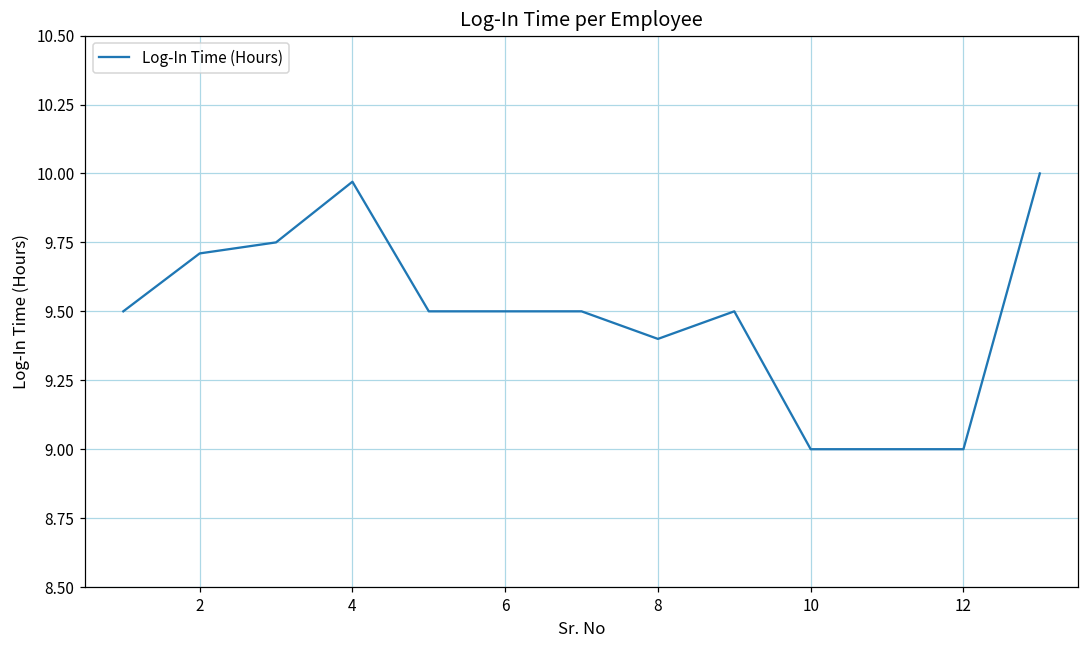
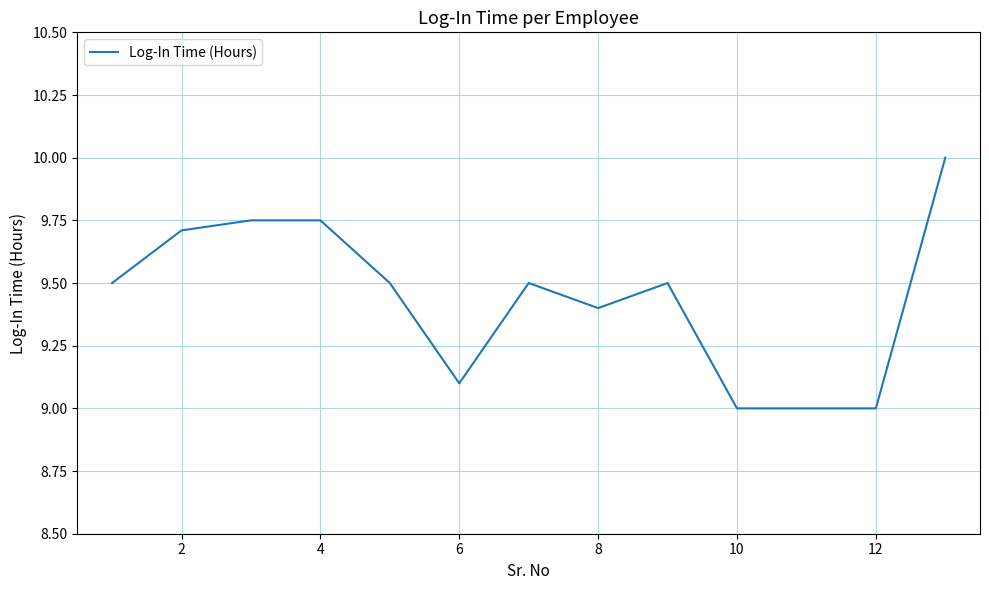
  {
    "2": 9.71,
-   "4": 9.97,
-   "6": 9.5,
+   "4": 9.75,
+   "6": 9.1,
    "8": 9.40,
    "10": 9.00,
    "12": 9.00
  }
